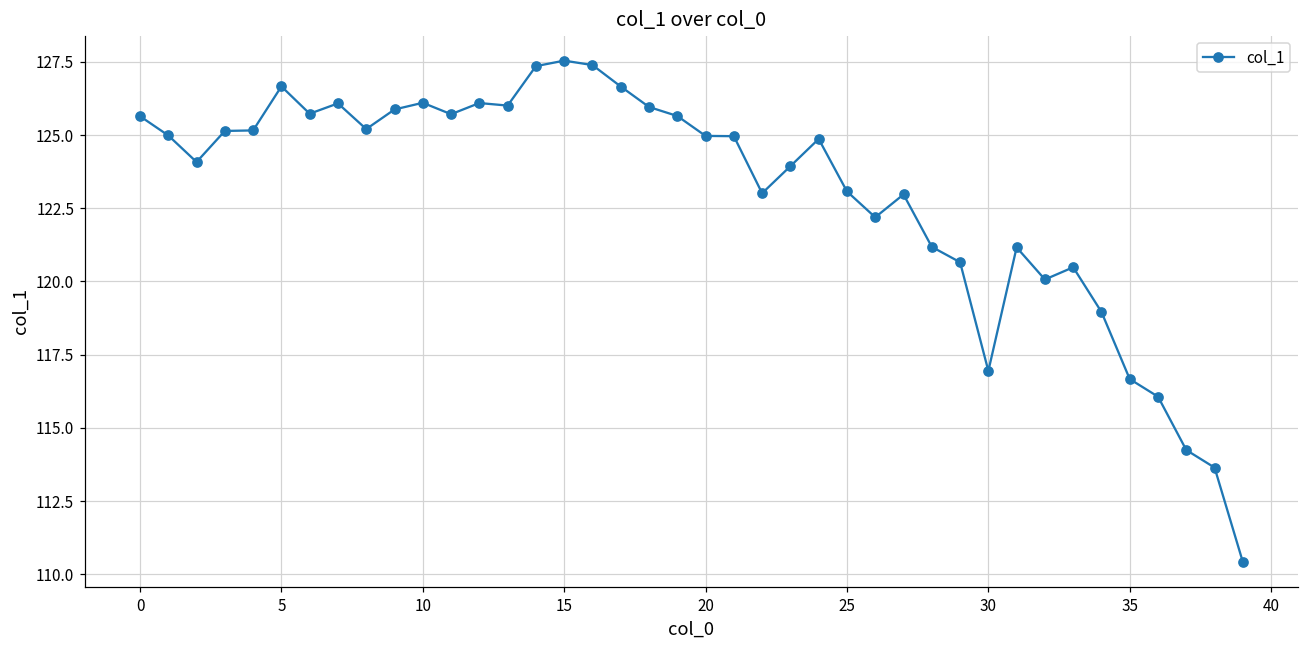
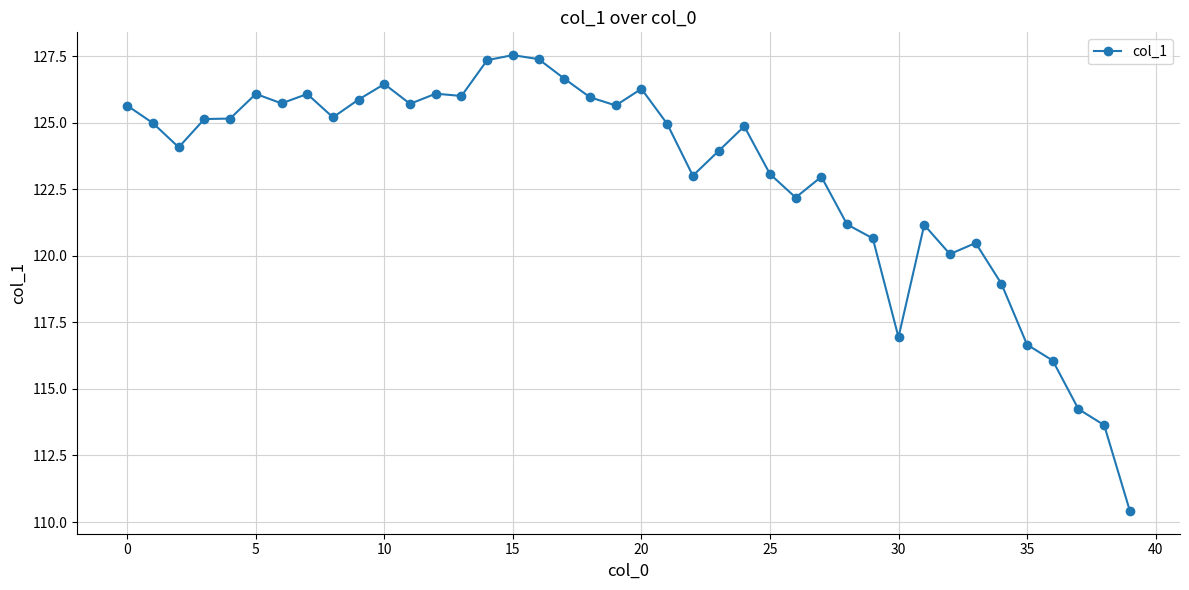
  {
    "0": 125.6,
-   "5": 126.7,
-   "10": 126.1,
+   "5": 126.1,
+   "10": 126.5,
    "15": 127.5,
-   "20": 125.0,
+   "20": 126.3,
    "25": 123.1,
    "30": 116.9,
    "35": 116.7
  }
